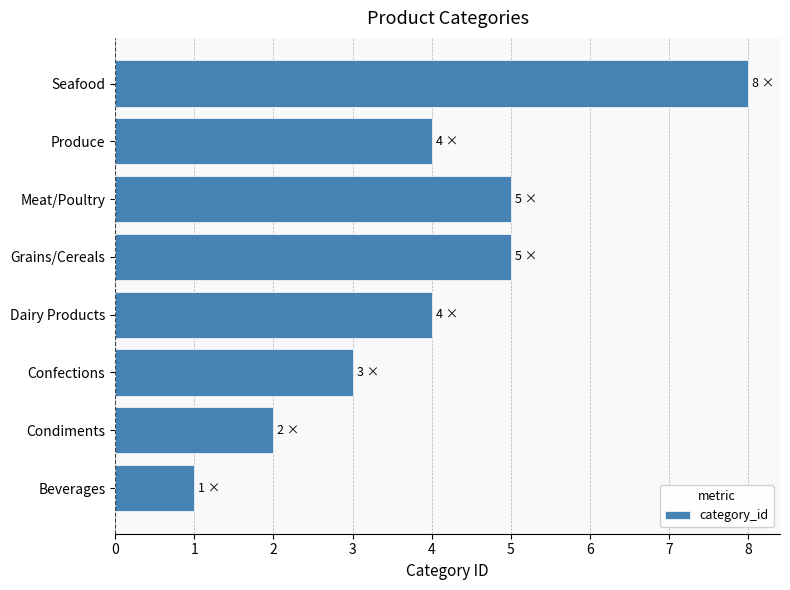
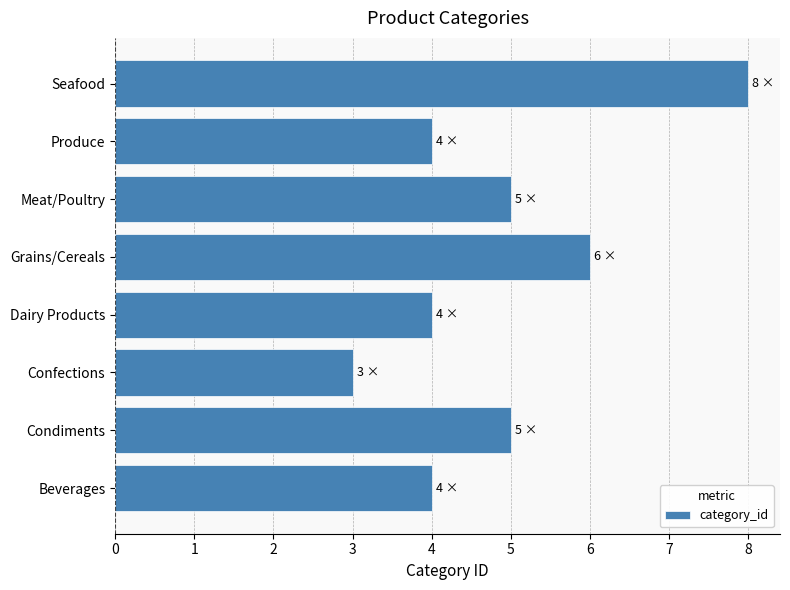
  {
    "Seafood": 8,
    "Produce": 4,
    "Meat/Poultry": 5,
-   "Grains/Cereals": 5,
+   "Grains/Cereals": 6,
    "Dairy Products": 4,
    "Confections": 3,
-   "Condiments": 2,
-   "Beverages": 1
+   "Condiments": 5,
+   "Beverages": 4
  }
